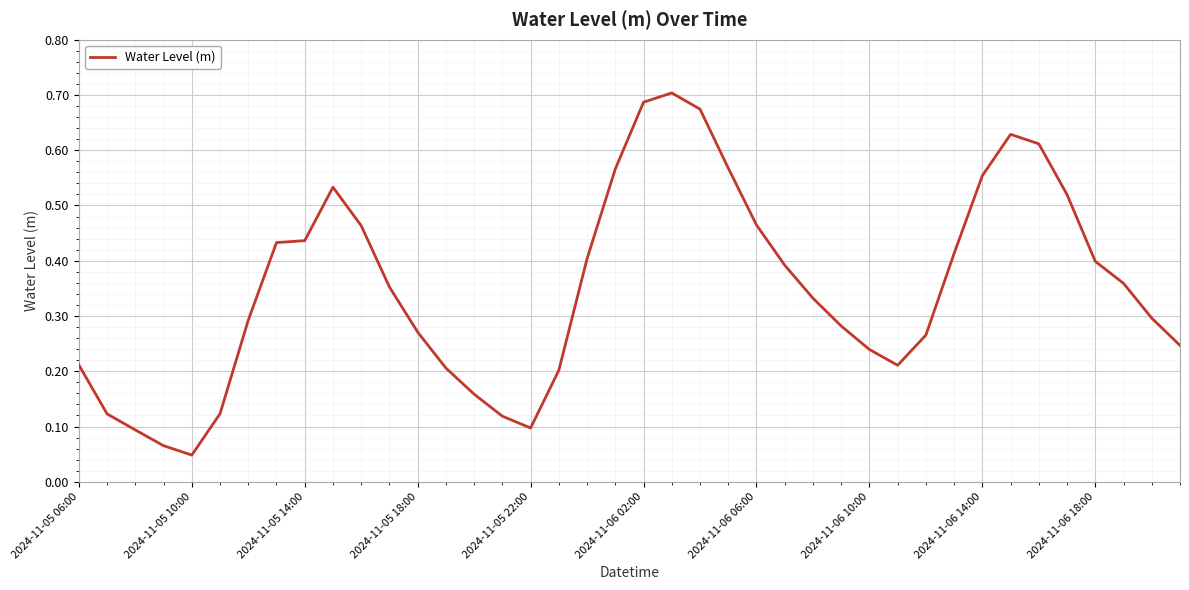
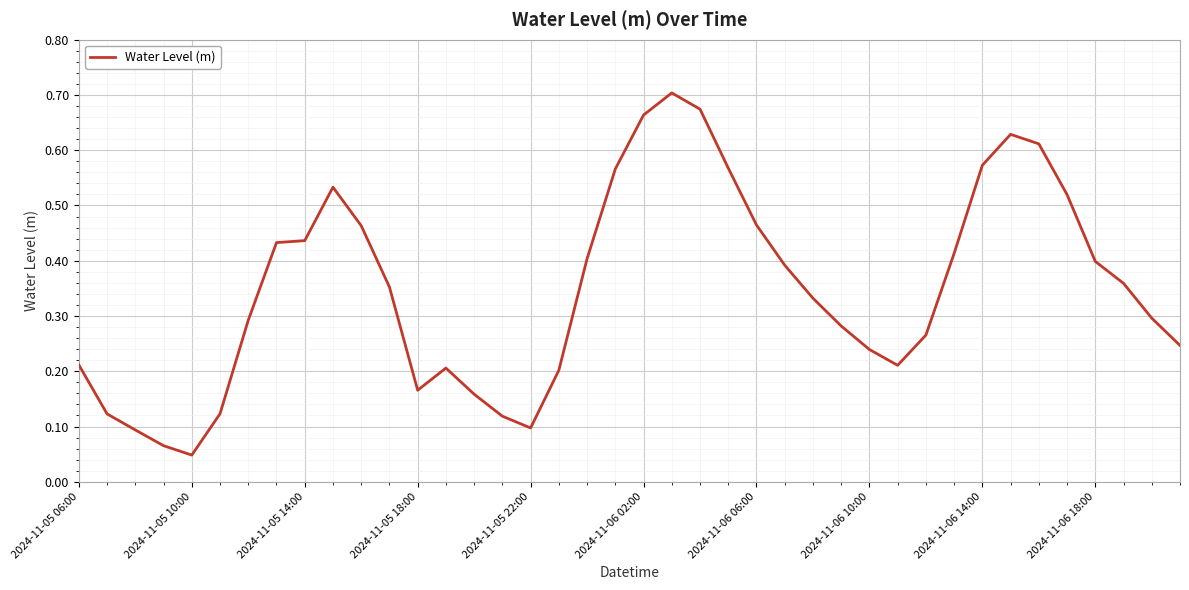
  {
    "2024-11-05 06:00": 0.21,
    "2024-11-05 10:00": 0.05,
    "2024-11-05 14:00": 0.44,
-   "2024-11-05 18:00": 0.27,
+   "2024-11-05 18:00": 0.17,
    "2024-11-05 22:00": 0.10,
-   "2024-11-06 02:00": 0.69,
+   "2024-11-06 02:00": 0.66,
    "2024-11-06 06:00": 0.46,
    "2024-11-06 10:00": 0.24,
-   "2024-11-06 14:00": 0.55,
+   "2024-11-06 14:00": 0.57,
    "2024-11-06 18:00": 0.40
  }
